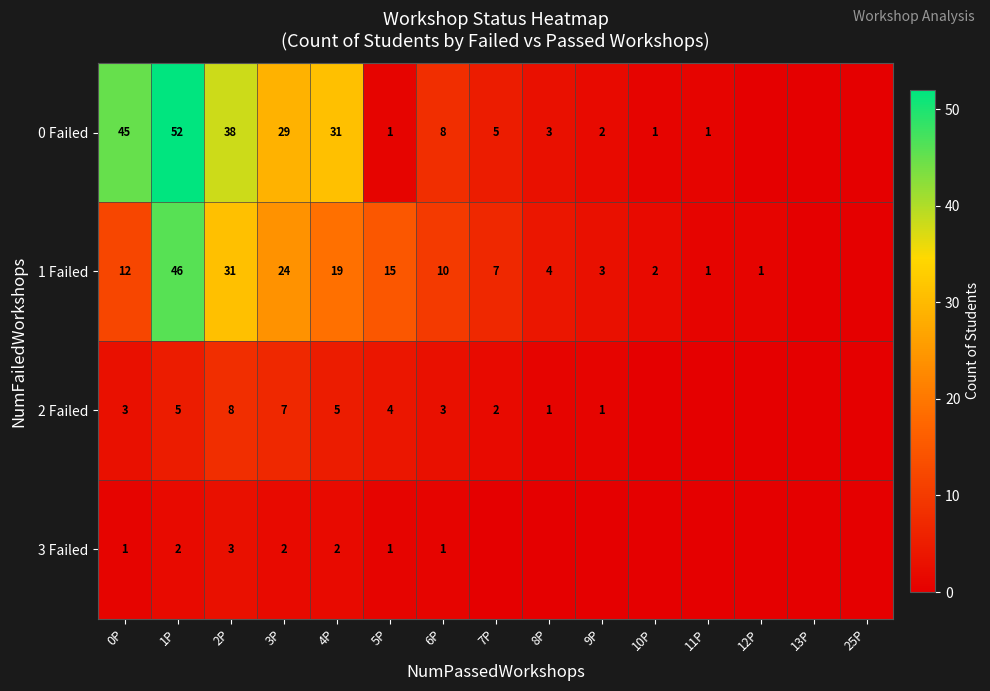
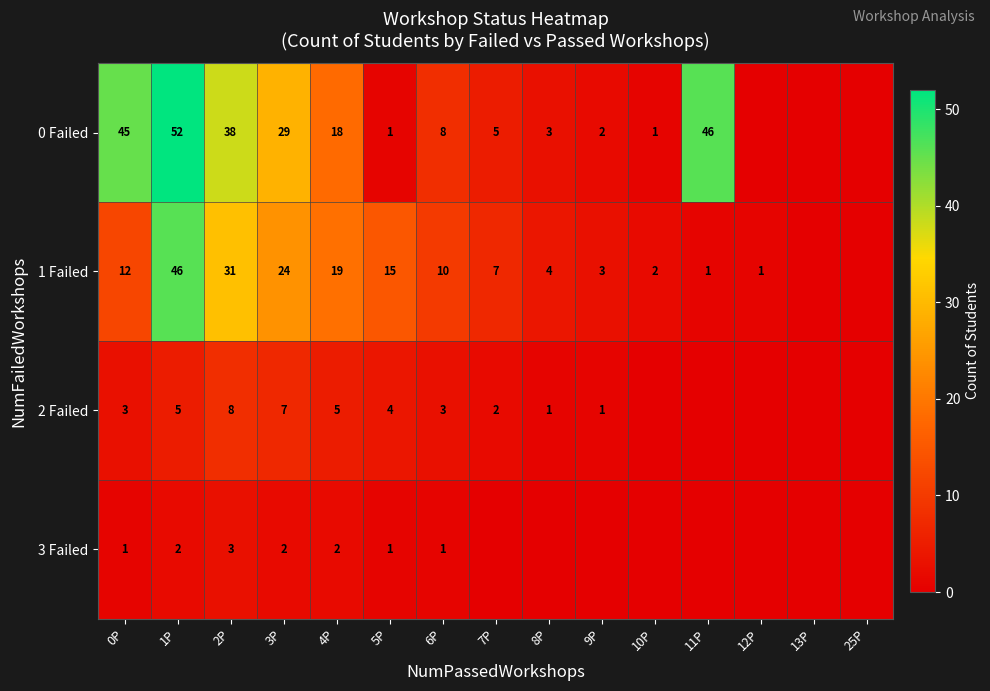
  {
    "0 Failed": {
      "0P": 45,
      "1P": 52,
      "2P": 38,
      "3P": 29,
-     "4P": 31,
+     "4P": 18,
      "5P": 1,
      "6P": 8,
      "7P": 5,
      "8P": 3,
      "9P": 2,
      "10P": 1,
-     "11P": 1
+     "11P": 46
    },
    "1 Failed": {
      "0P": 12,
      "1P": 46,
      "2P": 31,
      "3P": 24,
      "4P": 19,
      "5P": 15,
      "6P": 10,
      "7P": 7,
      "8P": 4,
      "9P": 3,
      "10P": 2,
      "11P": 1,
      "12P": 1
    },
    "2 Failed": {
      "0P": 3,
      "1P": 5,
      "2P": 8,
      "3P": 7,
      "4P": 5,
      "5P": 4,
      "6P": 3,
      "7P": 2,
      "8P": 1,
      "9P": 1
    },
    "3 Failed": {
      "0P": 1,
      "1P": 2,
      "2P": 3,
      "3P": 2,
      "4P": 2,
      "5P": 1,
      "6P": 1
    }
  }
